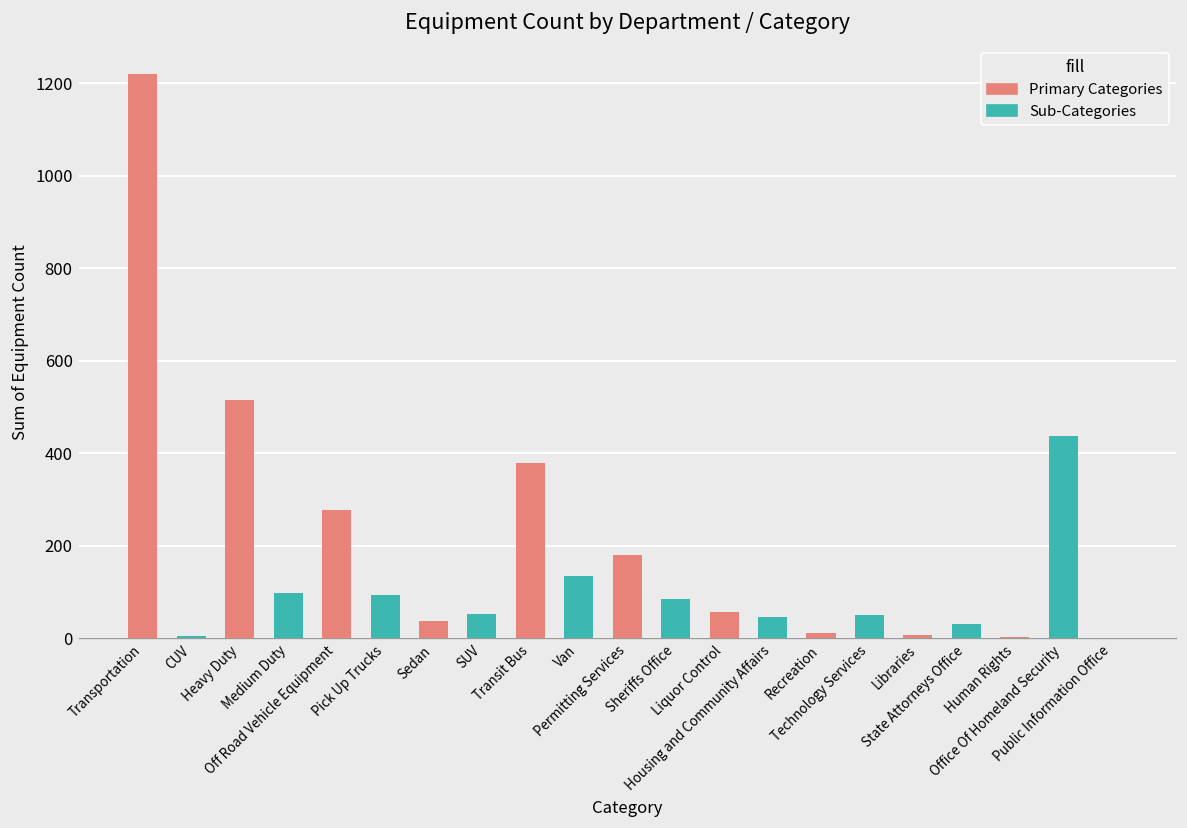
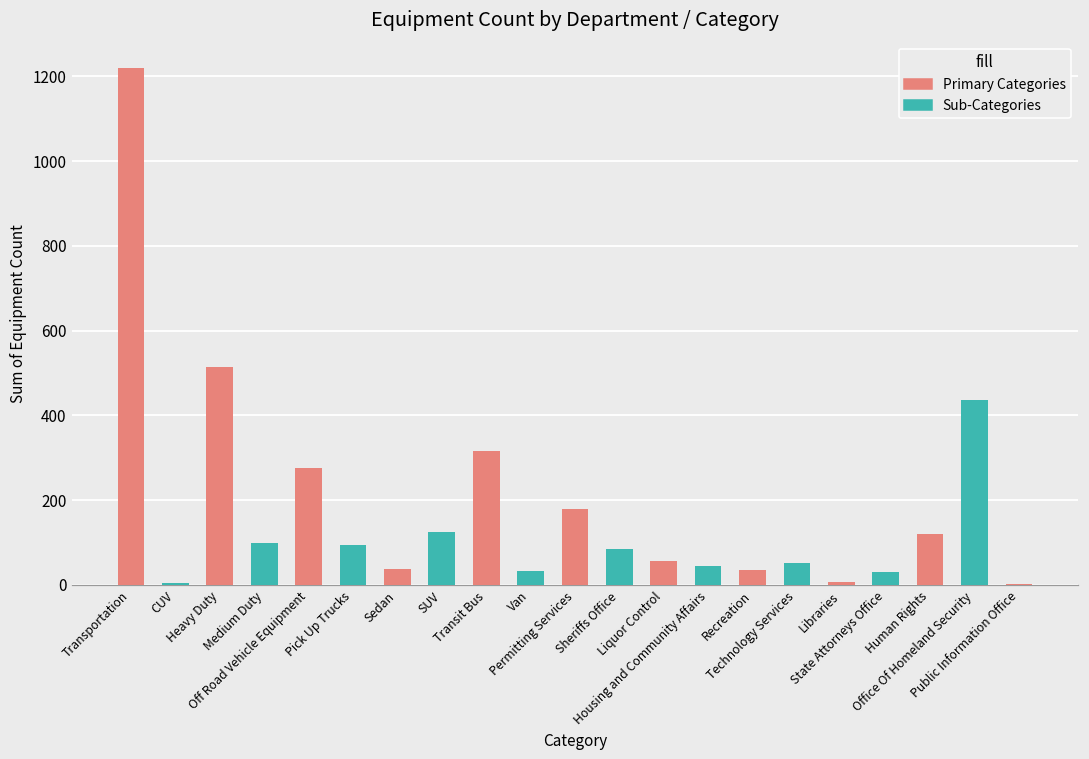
  {
    "Primary Categories": {
      "Transportation": 1220,
      "Heavy Duty": 510,
      "Off Road Vehicle Equipment": 280,
      "Sedan": 40,
-     "Transit Bus": 380,
+     "Transit Bus": 320,
      "Permitting Services": 180,
      "Liquor Control": 60,
-     "Recreation": 10,
-     "Human Rights": 0
+     "Recreation": 40,
+     "Human Rights": 120
    },
    "Sub-Categories": {
      "Medium Duty": 100,
      "Pick Up Trucks": 90,
-     "SUV": 50,
-     "Van": 140,
+     "SUV": 130,
+     "Van": 30,
      "Sheriffs Office": 90,
      "Housing and Community Affairs": 50,
      "Technology Services": 50,
      "State Attorneys Office": 30,
      "Office Of Homeland Security": 440
    }
  }
